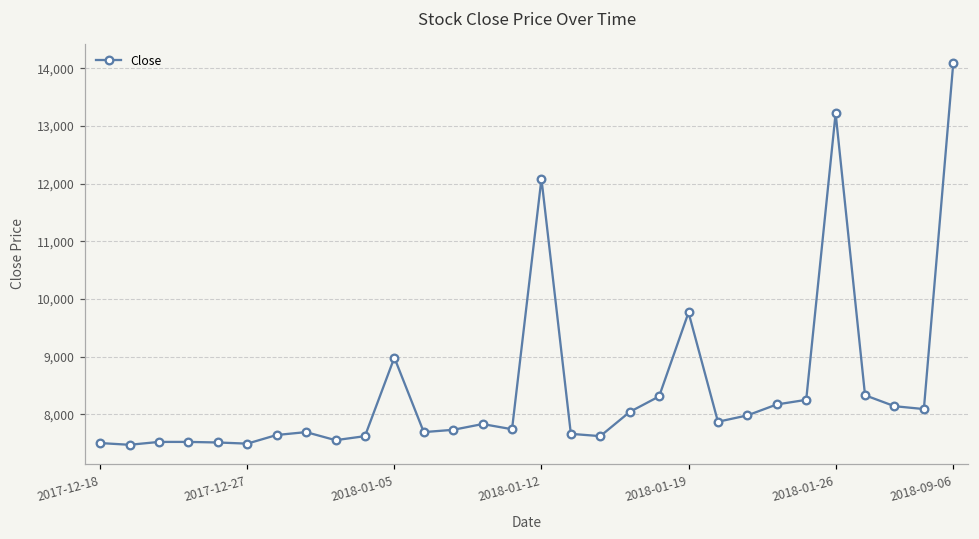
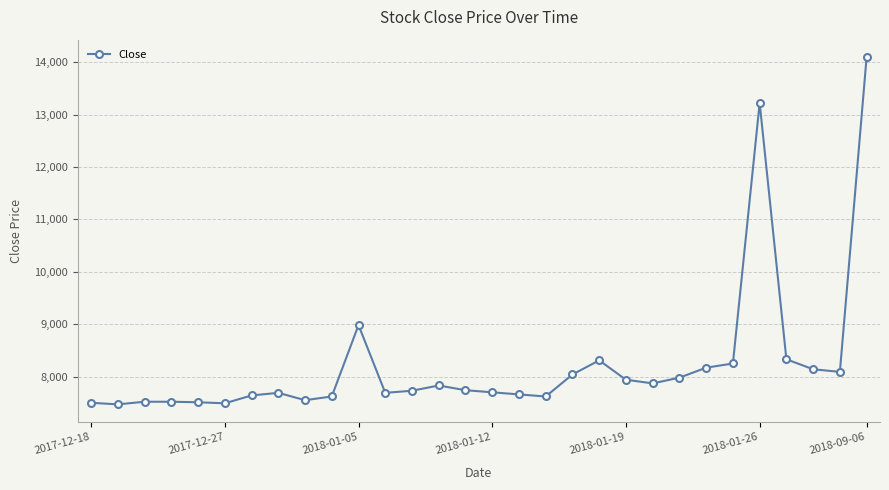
  {
    "2017-12-18": "7,500",
    "2017-12-27": "7,500",
    "2018-01-05": "9,000",
-   "2018-01-12": "12,100",
-   "2018-01-19": "9,800",
+   "2018-01-12": "7,700",
+   "2018-01-19": "7,900",
    "2018-01-26": "13,200",
    "2018-09-06": "14,100"
  }
